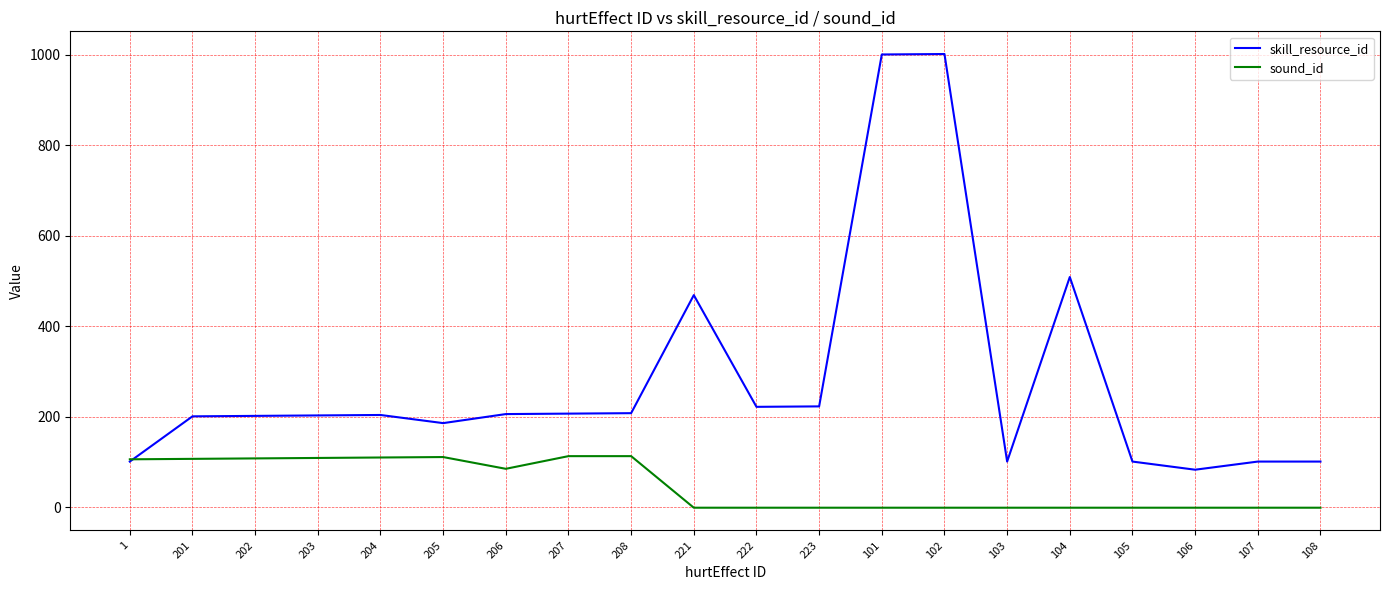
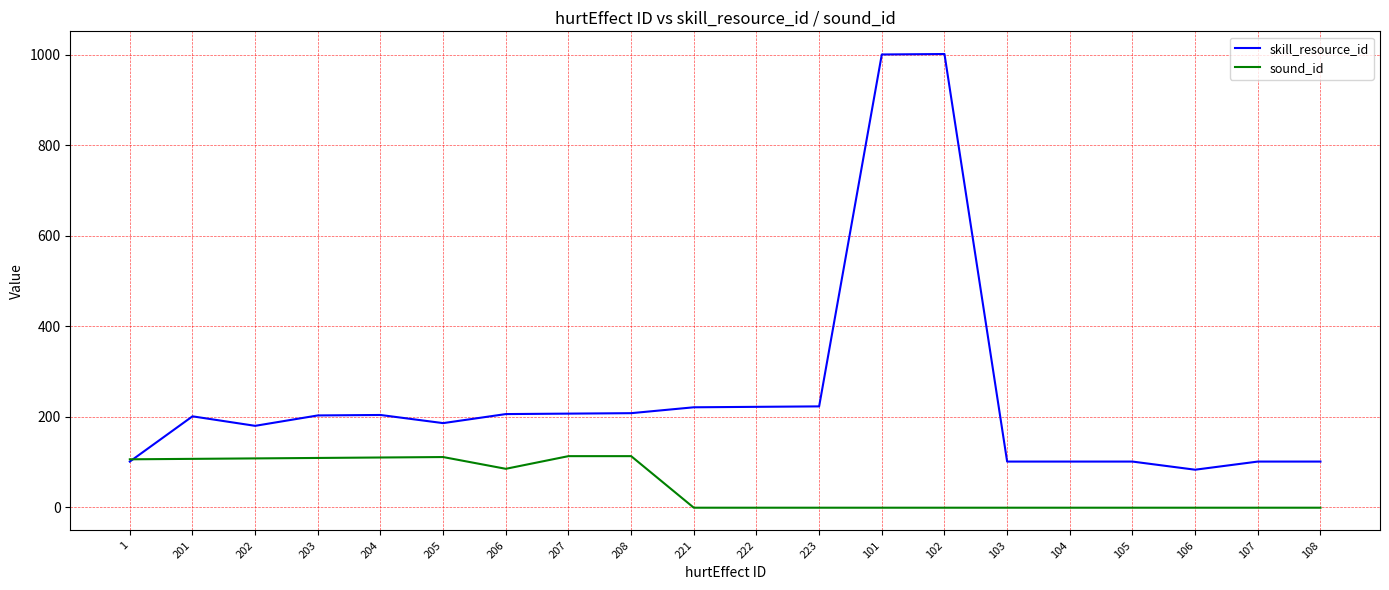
  {
    "skill_resource_id": {
      "201": 200,
-     "202": 200,
+     "202": 180,
      "203": 200,
      "204": 200,
      "205": 190,
      "206": 210,
      "207": 210,
      "208": 210,
-     "221": 470,
+     "221": 220,
      "222": 220,
      "223": 220,
      "101": 1000,
      "102": 1000,
      "103": 100,
-     "104": 510,
+     "104": 100,
      "105": 100,
      "106": 80,
      "107": 100,
      "108": 100
    },
    "sound_id": {
      "201": 110,
      "202": 110,
      "203": 110,
      "204": 110,
      "205": 110,
      "206": 90,
      "207": 110,
      "208": 110,
      "221": 0,
      "222": 0,
      "223": 0,
      "101": 0,
      "102": 0,
      "103": 0,
      "104": 0,
      "105": 0,
      "106": 0,
      "107": 0,
      "108": 0
    }
  }
